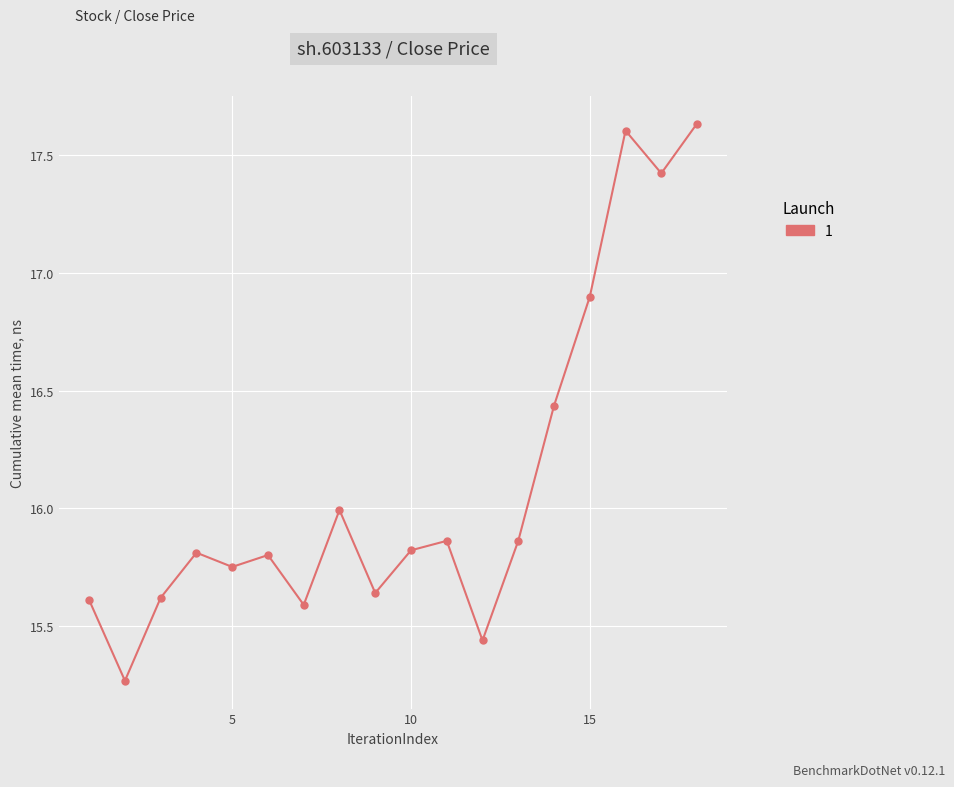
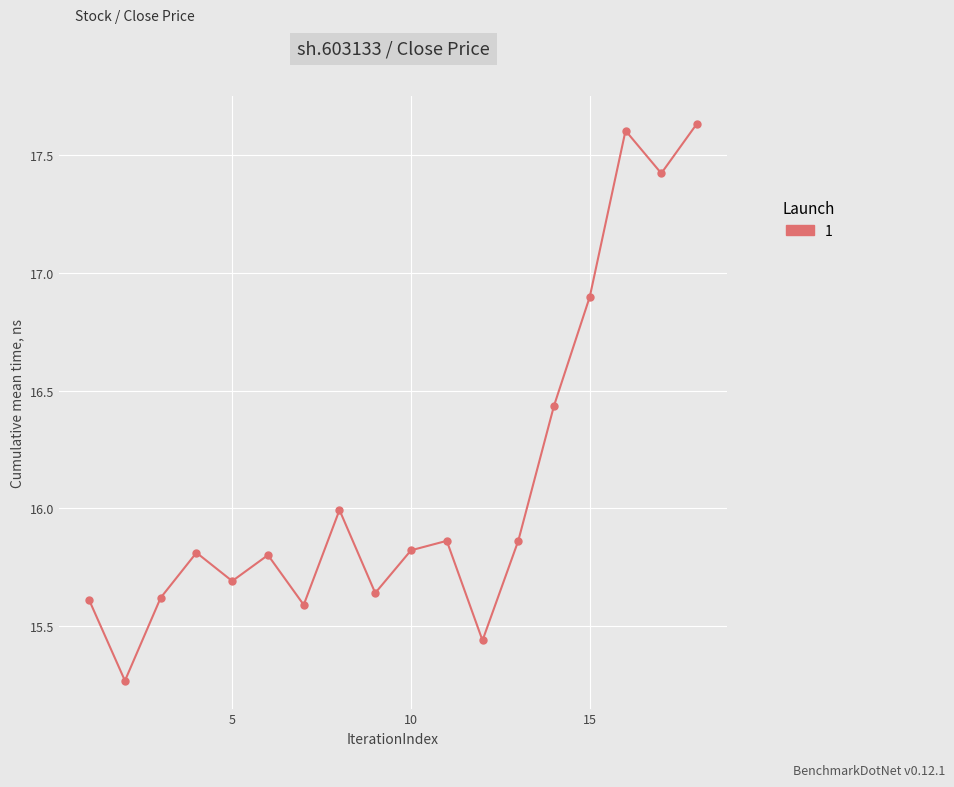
  {
-   "5": 15.75,
+   "5": 15.69,
    "10": 15.82,
    "15": 16.90
  }
